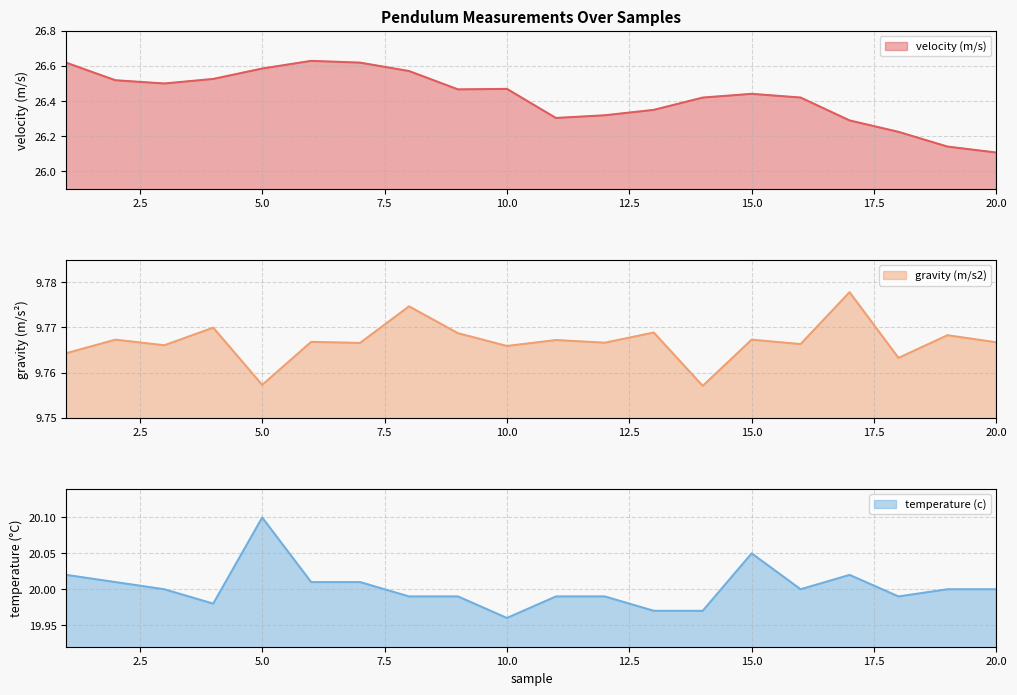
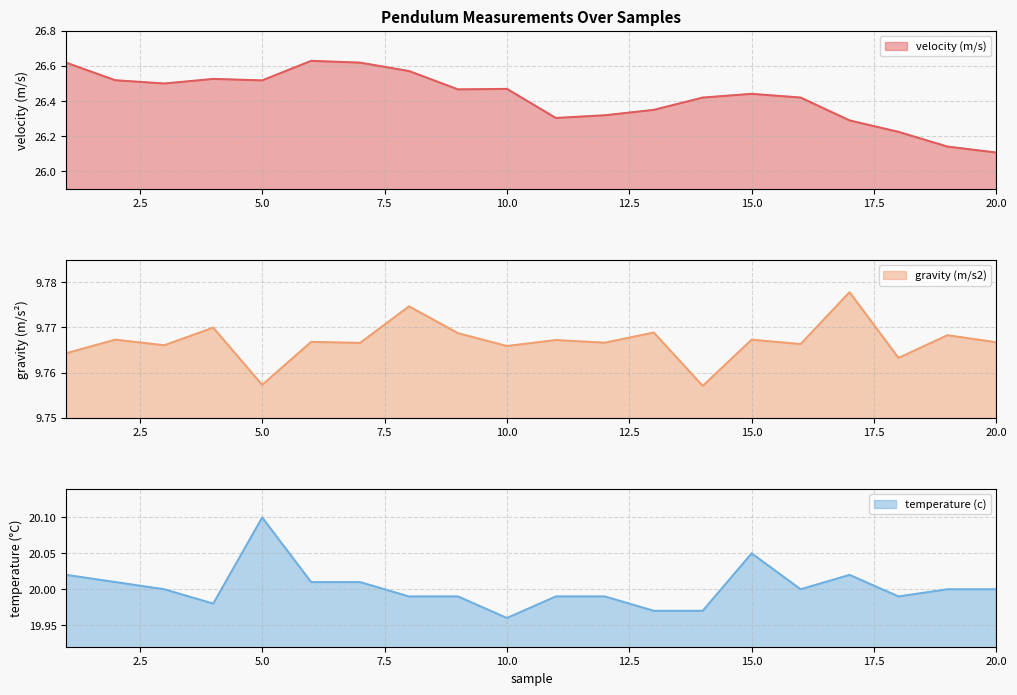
  {
    "Pendulum Measurements Over Samples": {
-     "5.0": 26.58,
+     "5.0": 26.52,
      "10.0": 26.47,
      "15.0": 26.44,
      "20.0": 26.11
    }
  }
